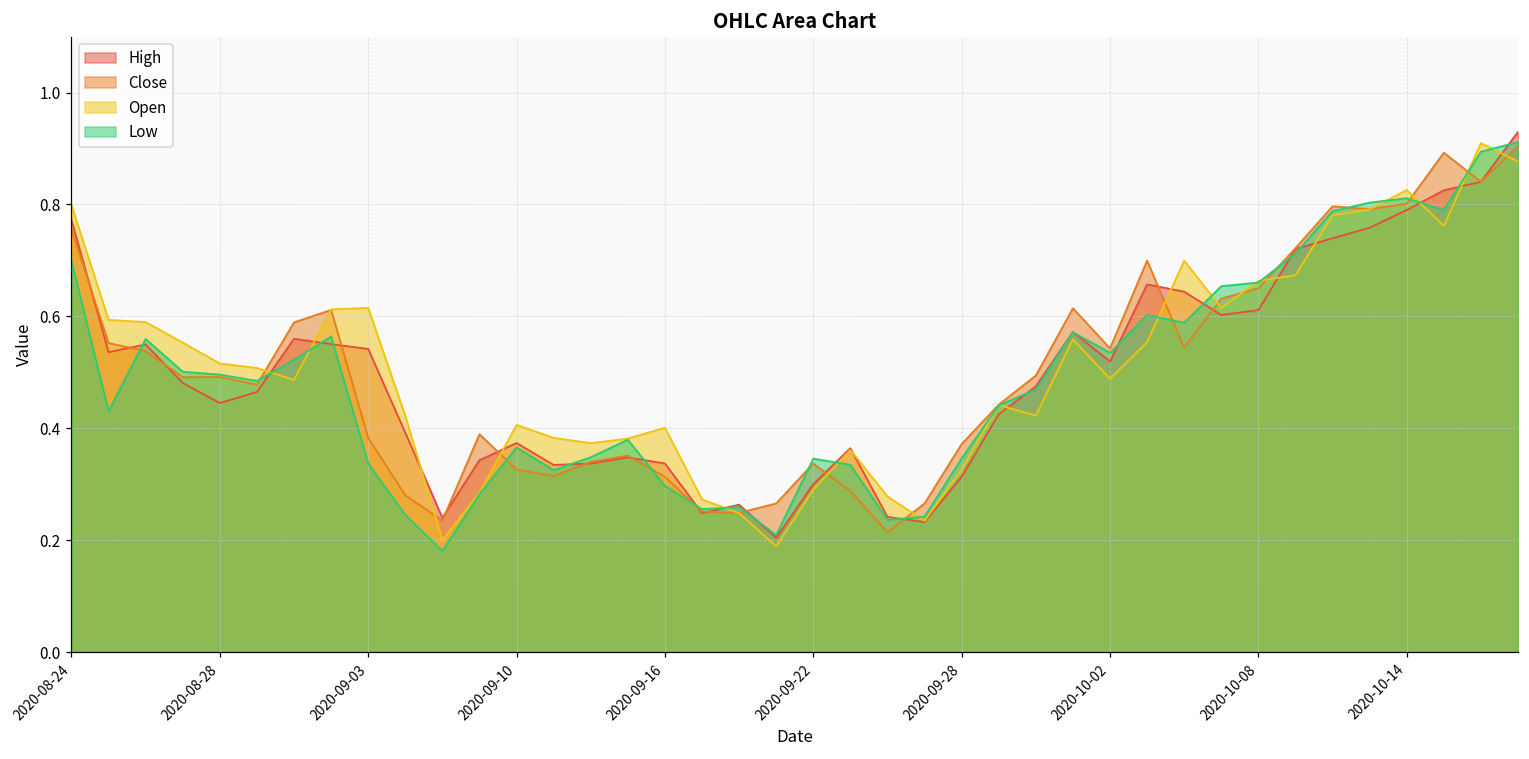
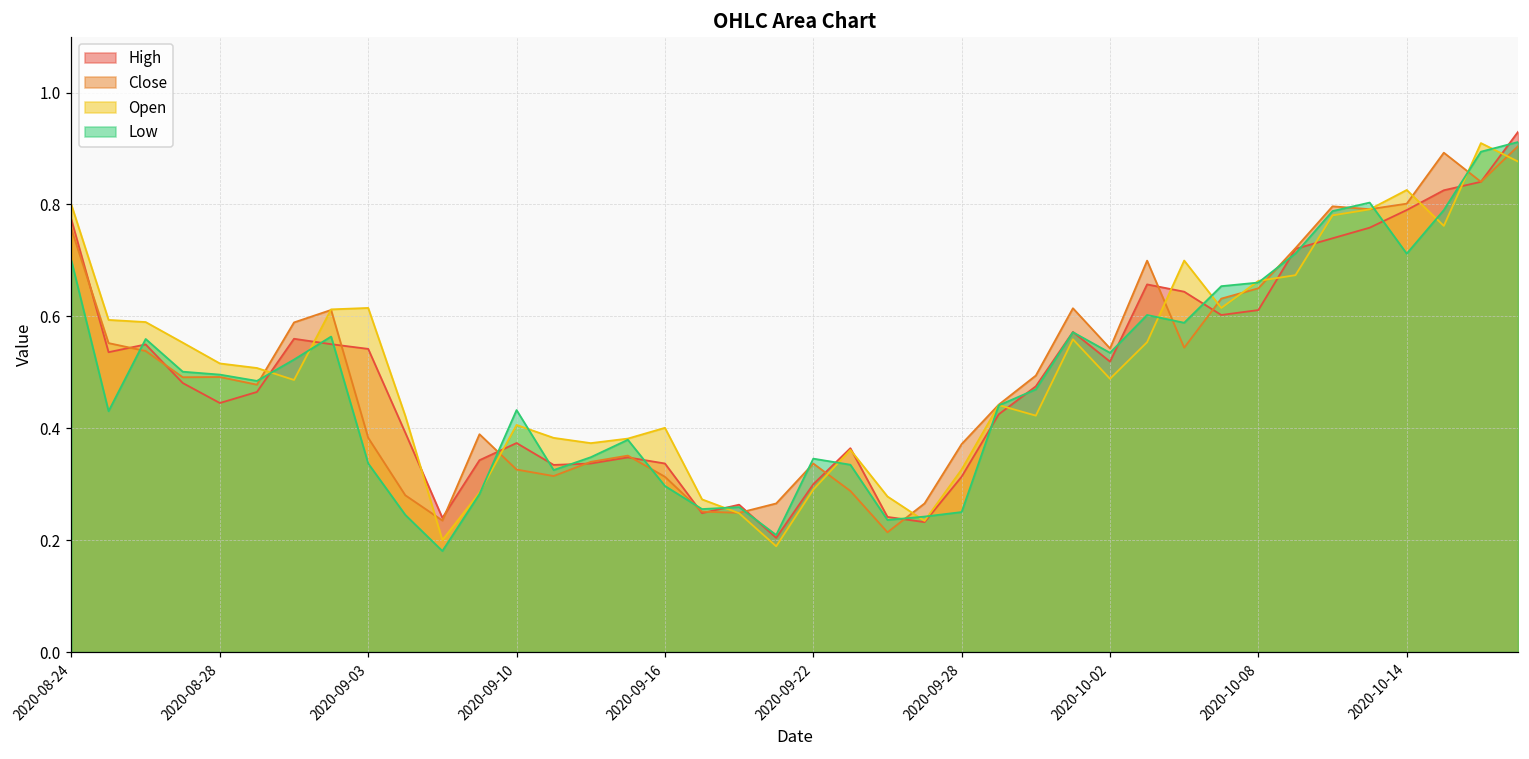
  {
    "Low": {
      "2020-08-24": 0.70,
      "2020-09-03": 0.34,
-     "2020-09-10": 0.37,
+     "2020-09-10": 0.43,
      "2020-09-16": 0.30,
      "2020-09-22": 0.35,
-     "2020-09-28": 0.35,
+     "2020-09-28": 0.25,
      "2020-10-02": 0.53,
-     "2020-10-14": 0.81
+     "2020-10-14": 0.71
    }
  }
